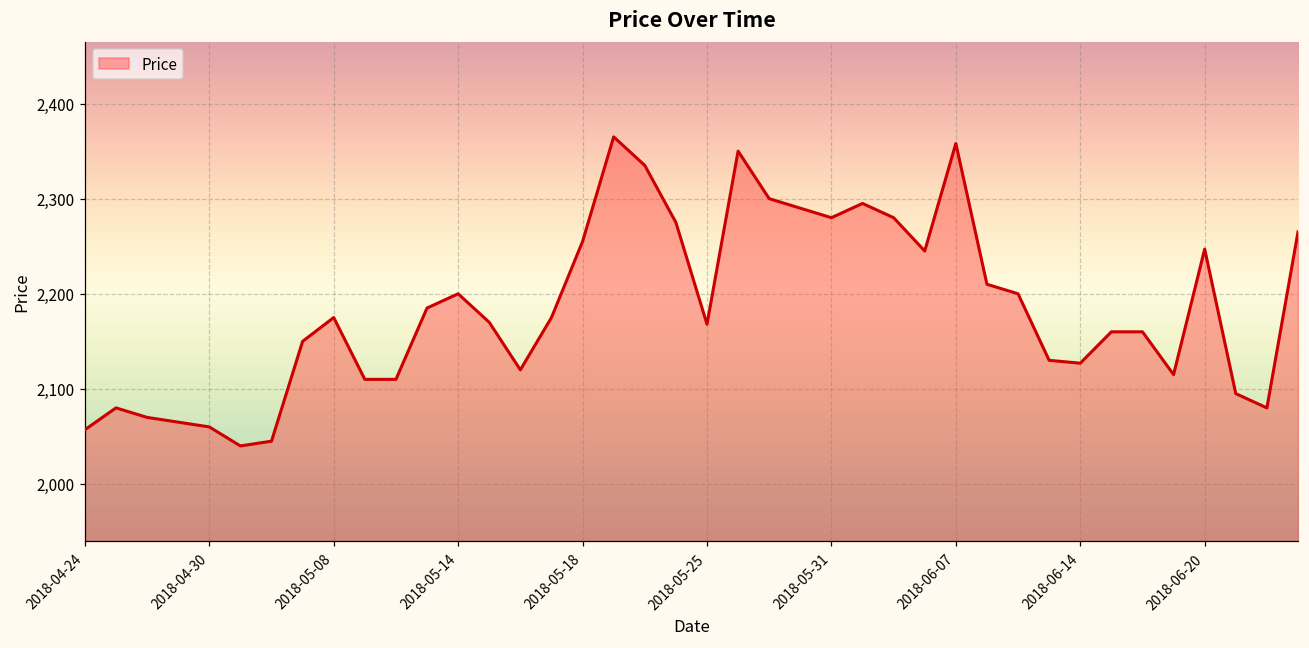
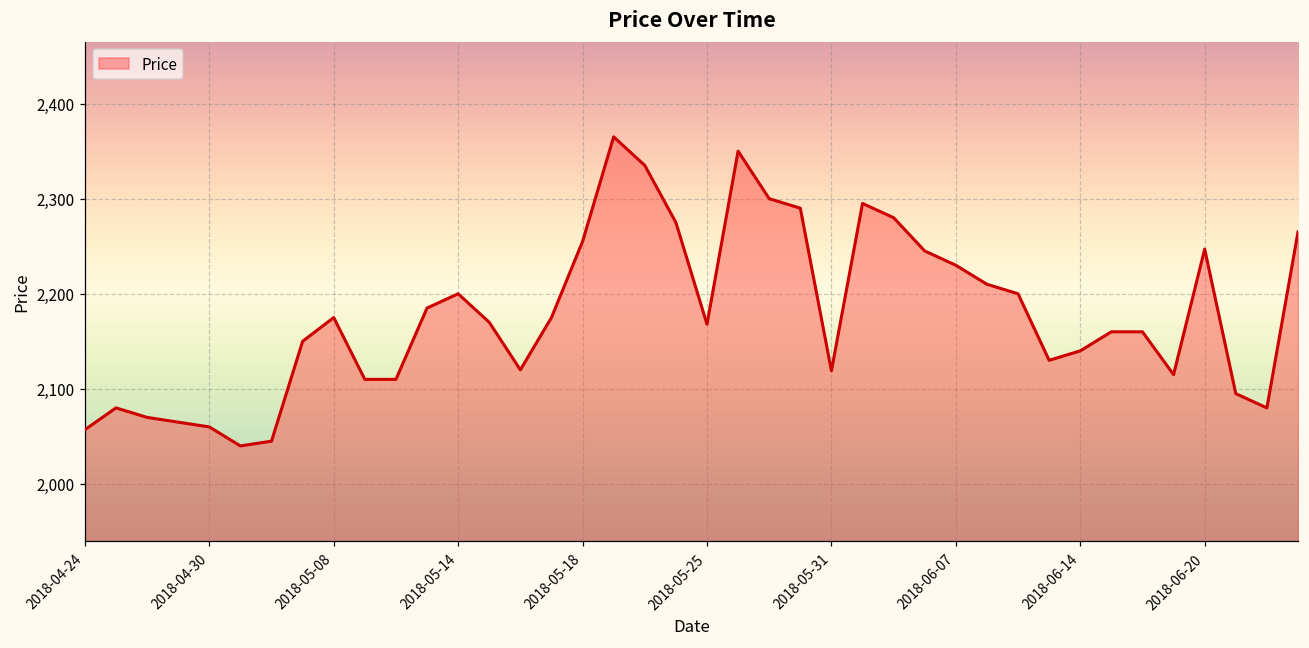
  {
    "2018-04-24": "2,060",
    "2018-04-30": "2,060",
    "2018-05-08": "2,180",
    "2018-05-14": "2,200",
    "2018-05-18": "2,260",
    "2018-05-25": "2,170",
-   "2018-05-31": "2,280",
-   "2018-06-07": "2,360",
-   "2018-06-14": "2,130",
+   "2018-05-31": "2,120",
+   "2018-06-07": "2,230",
+   "2018-06-14": "2,140",
    "2018-06-20": "2,250"
  }
